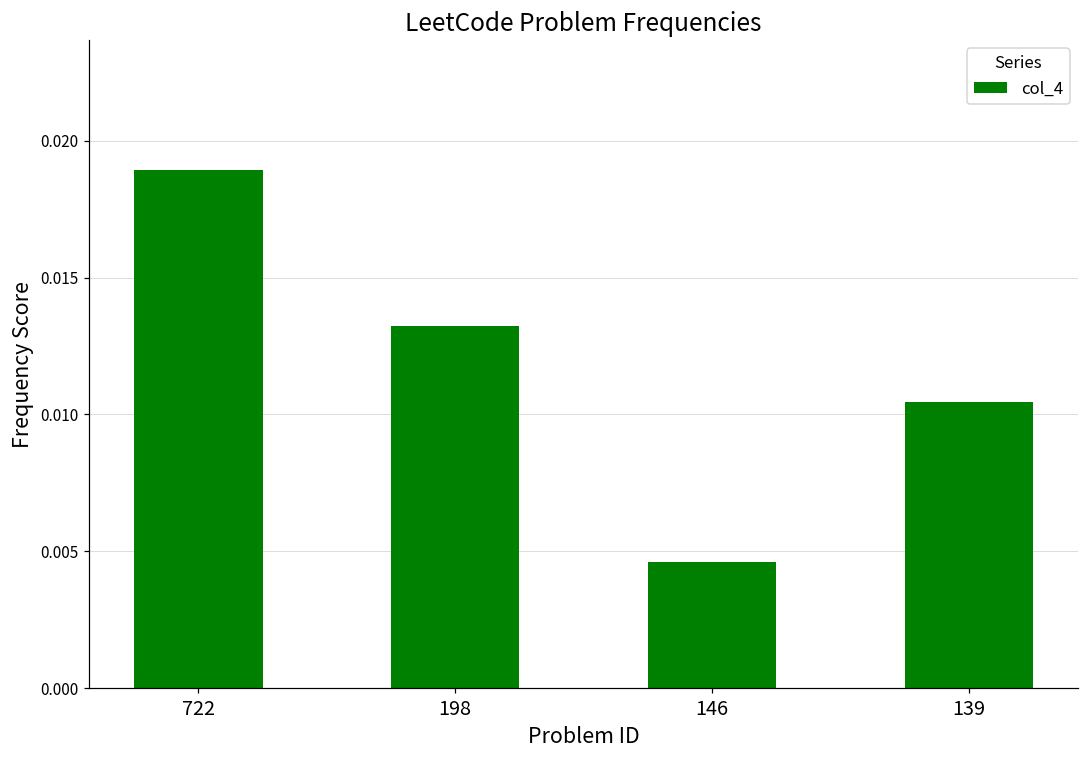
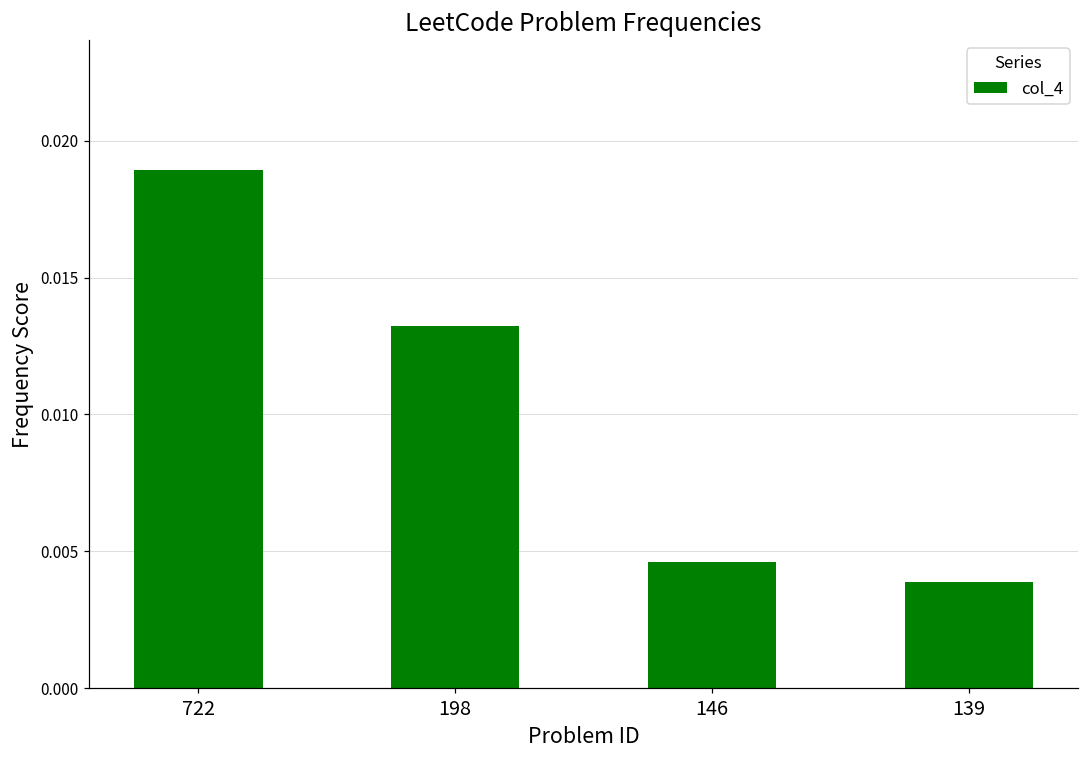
  {
    "722": 0.0189,
    "198": 0.0132,
    "146": 0.0046,
-   "139": 0.0105
+   "139": 0.0039
  }
